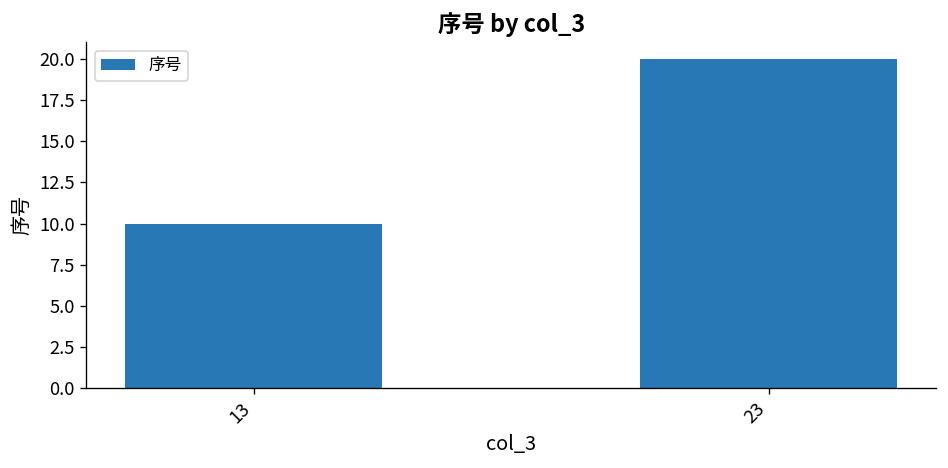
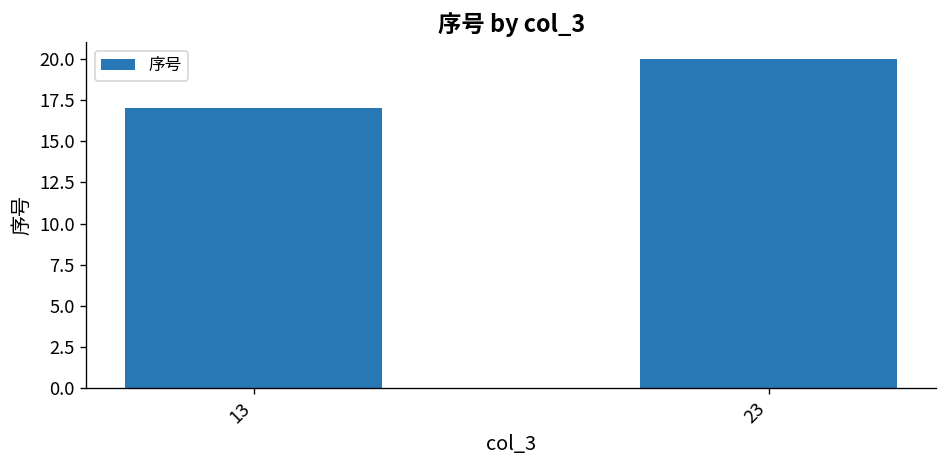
  {
-   "13": 10,
+   "13": 17,
    "23": 20
  }
